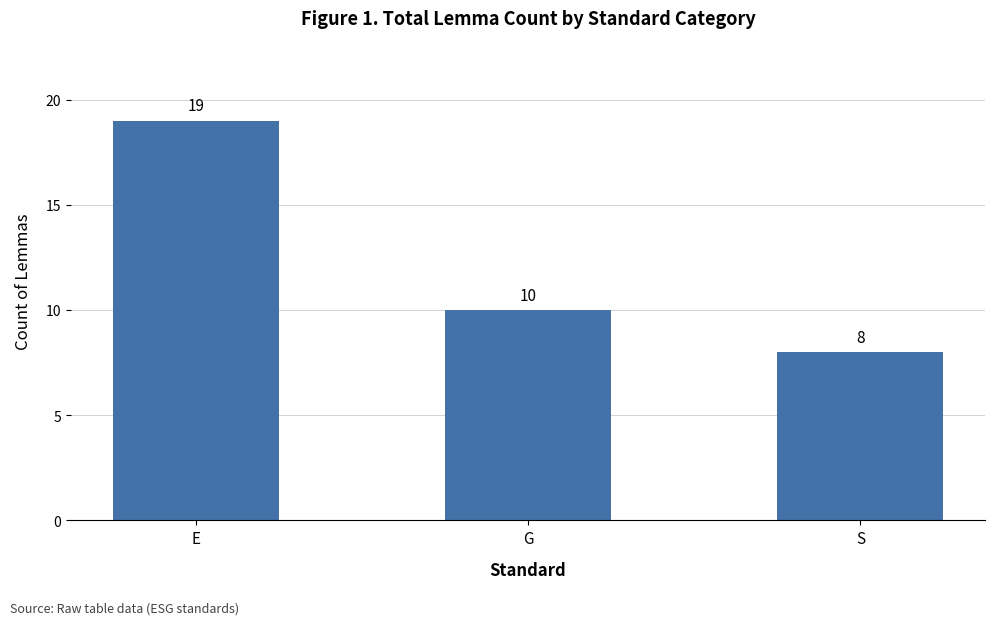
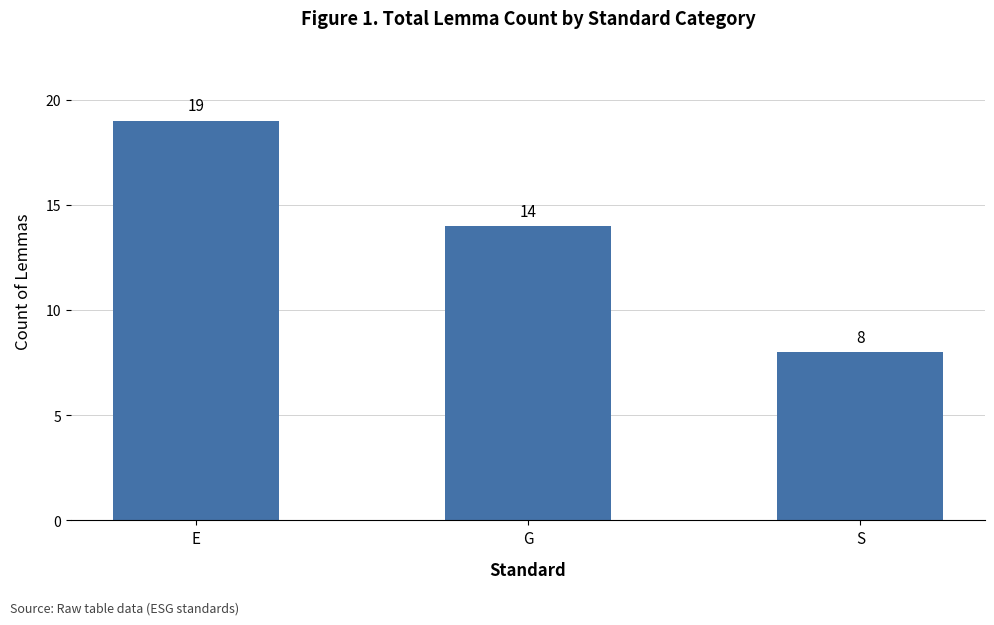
  {
    "E": 19,
-   "G": 10,
+   "G": 14,
    "S": 8
  }
